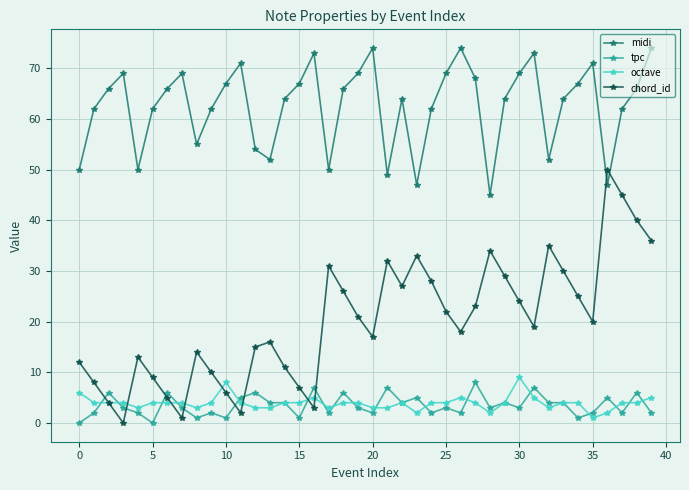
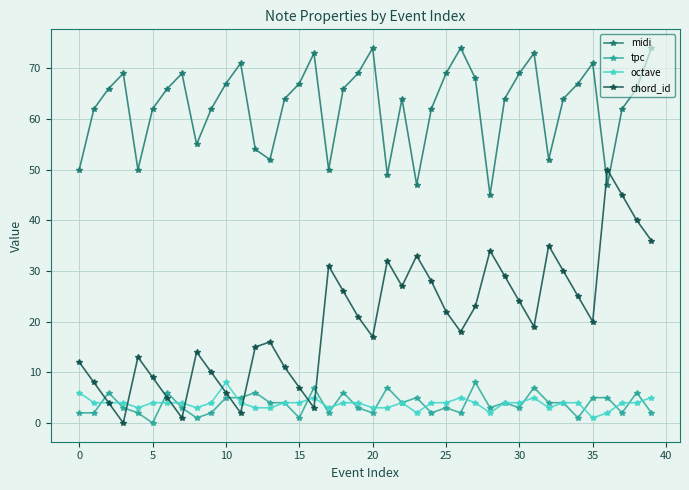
  {
    "tpc": {
-     "0": 0,
+     "0": 2,
      "5": 0,
-     "10": 1,
+     "10": 5,
      "15": 1,
      "20": 2,
      "25": 3,
      "30": 3,
-     "35": 2
+     "35": 5
    },
    "octave": {
      "0": 6,
      "5": 4,
      "10": 8,
      "15": 4,
      "20": 3,
      "25": 4,
-     "30": 9,
+     "30": 4,
      "35": 1
    }
  }
